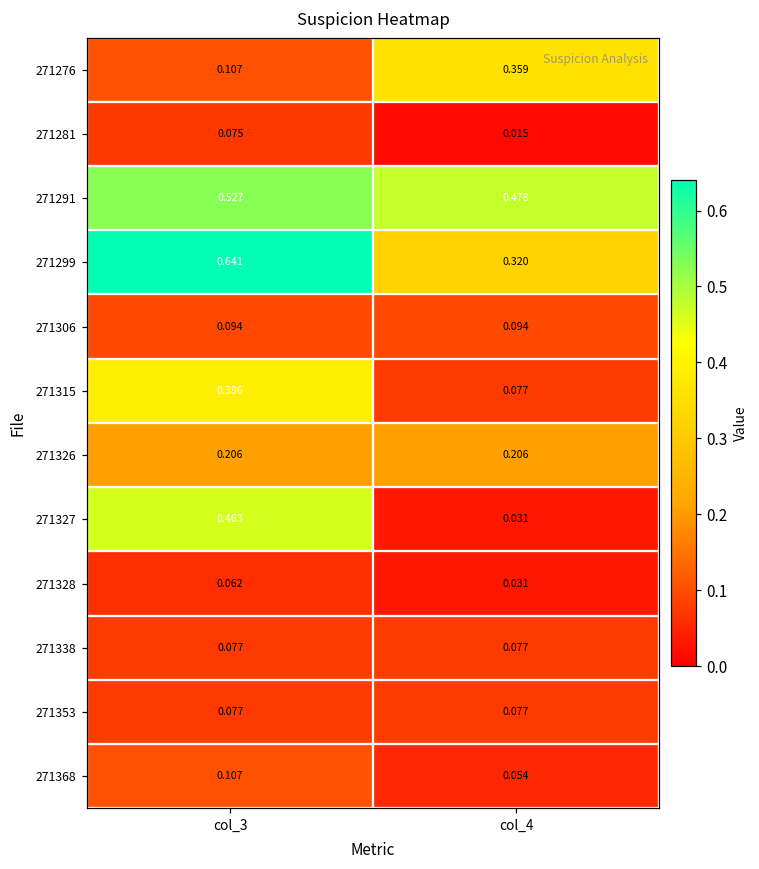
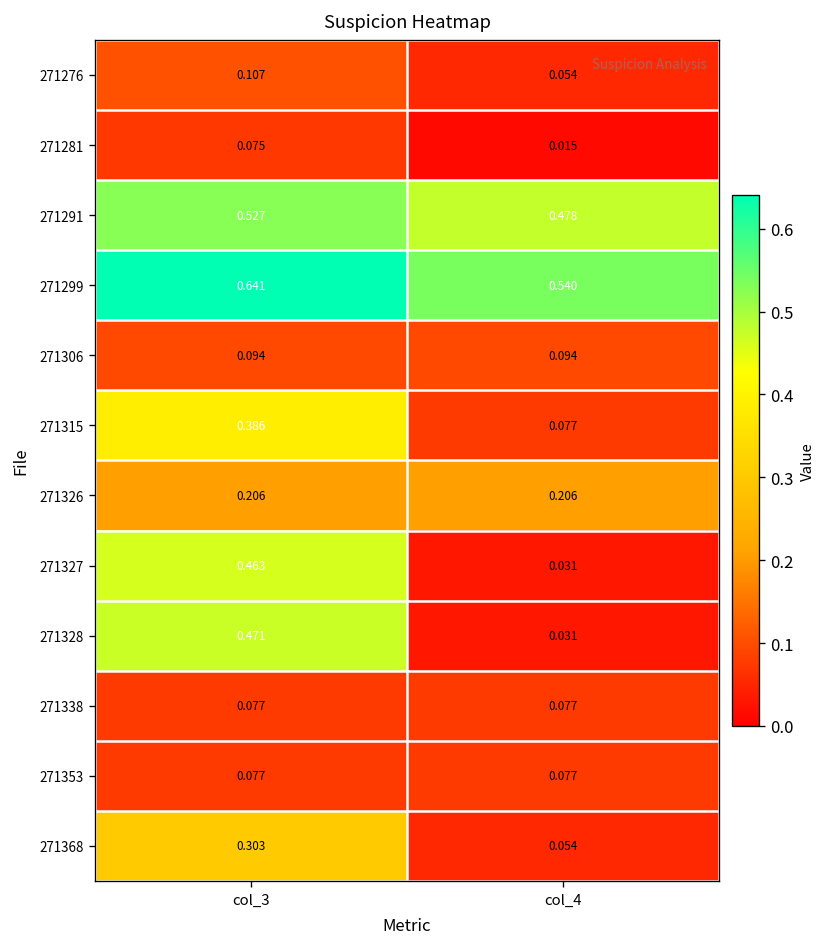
  {
    "271276": {
      "col_3": 0.107,
-     "col_4": 0.359
+     "col_4": 0.054
    },
    "271281": {
      "col_3": 0.075,
      "col_4": 0.015
    },
    "271291": {
      "col_3": 0.527,
      "col_4": 0.478
    },
    "271299": {
      "col_3": 0.641,
-     "col_4": 0.320
+     "col_4": 0.540
    },
    "271306": {
      "col_3": 0.094,
      "col_4": 0.094
    },
    "271315": {
      "col_3": 0.386,
      "col_4": 0.077
    },
    "271326": {
      "col_3": 0.206,
      "col_4": 0.206
    },
    "271327": {
      "col_3": 0.463,
      "col_4": 0.031
    },
    "271328": {
-     "col_3": 0.062,
+     "col_3": 0.471,
      "col_4": 0.031
    },
    "271338": {
      "col_3": 0.077,
      "col_4": 0.077
    },
    "271353": {
      "col_3": 0.077,
      "col_4": 0.077
    },
    "271368": {
-     "col_3": 0.107,
+     "col_3": 0.303,
      "col_4": 0.054
    }
  }
